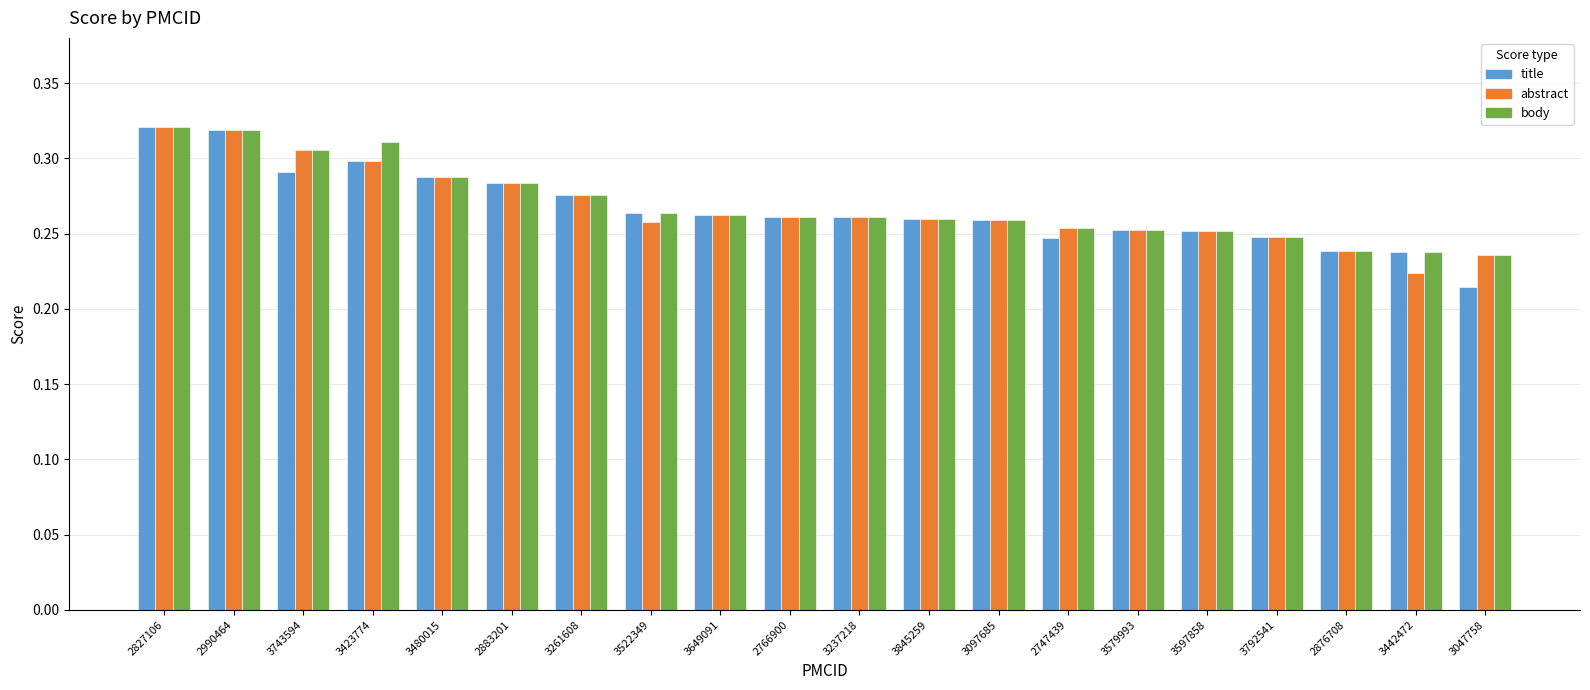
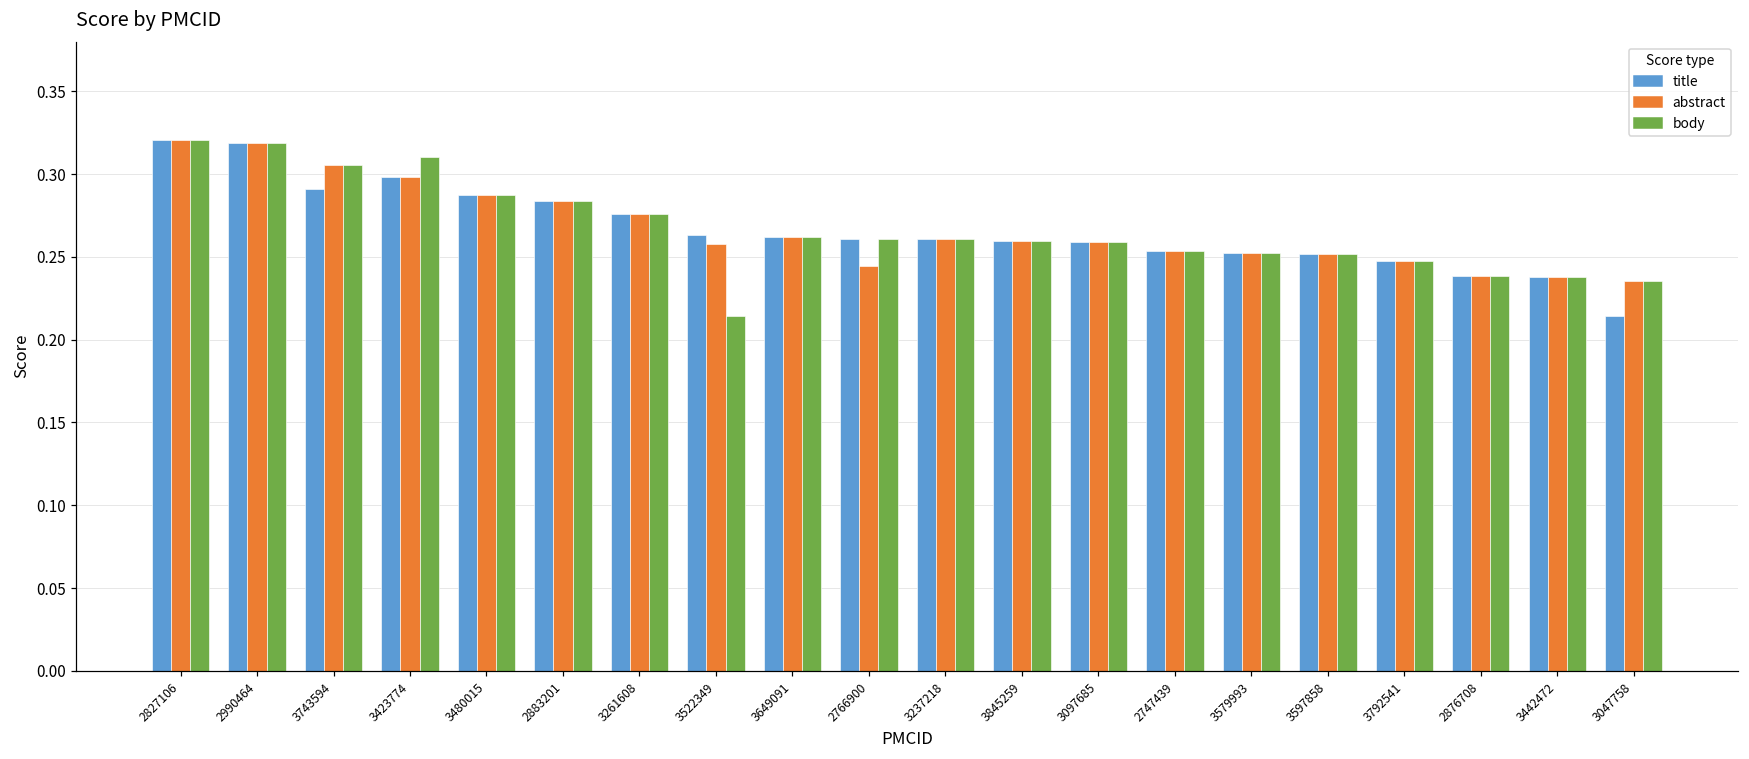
  {
    "title": {
      "2827106": 0.321,
      "2990464": 0.319,
      "3743594": 0.291,
      "3423774": 0.298,
      "3480015": 0.287,
      "2883201": 0.283,
      "3261608": 0.276,
      "3522349": 0.263,
      "3649091": 0.262,
      "2766900": 0.261,
      "3237218": 0.261,
      "3845259": 0.260,
      "3097685": 0.259,
-     "2747439": 0.247,
+     "2747439": 0.253,
      "3579993": 0.253,
      "3597858": 0.252,
      "3792541": 0.248,
      "2876708": 0.238,
      "3442472": 0.238,
      "3047758": 0.214
    },
    "abstract": {
      "2827106": 0.321,
      "2990464": 0.319,
      "3743594": 0.306,
      "3423774": 0.298,
      "3480015": 0.287,
      "2883201": 0.283,
      "3261608": 0.276,
      "3522349": 0.258,
      "3649091": 0.262,
-     "2766900": 0.261,
+     "2766900": 0.245,
      "3237218": 0.261,
      "3845259": 0.260,
      "3097685": 0.259,
      "2747439": 0.253,
      "3579993": 0.253,
      "3597858": 0.252,
      "3792541": 0.248,
      "2876708": 0.238,
-     "3442472": 0.224,
+     "3442472": 0.238,
      "3047758": 0.236
    },
    "body": {
      "2827106": 0.321,
      "2990464": 0.319,
      "3743594": 0.306,
      "3423774": 0.311,
      "3480015": 0.287,
      "2883201": 0.283,
      "3261608": 0.276,
-     "3522349": 0.263,
+     "3522349": 0.214,
      "3649091": 0.262,
      "2766900": 0.261,
      "3237218": 0.261,
      "3845259": 0.260,
      "3097685": 0.259,
      "2747439": 0.253,
      "3579993": 0.253,
      "3597858": 0.252,
      "3792541": 0.248,
      "2876708": 0.238,
      "3442472": 0.238,
      "3047758": 0.236
    }
  }
